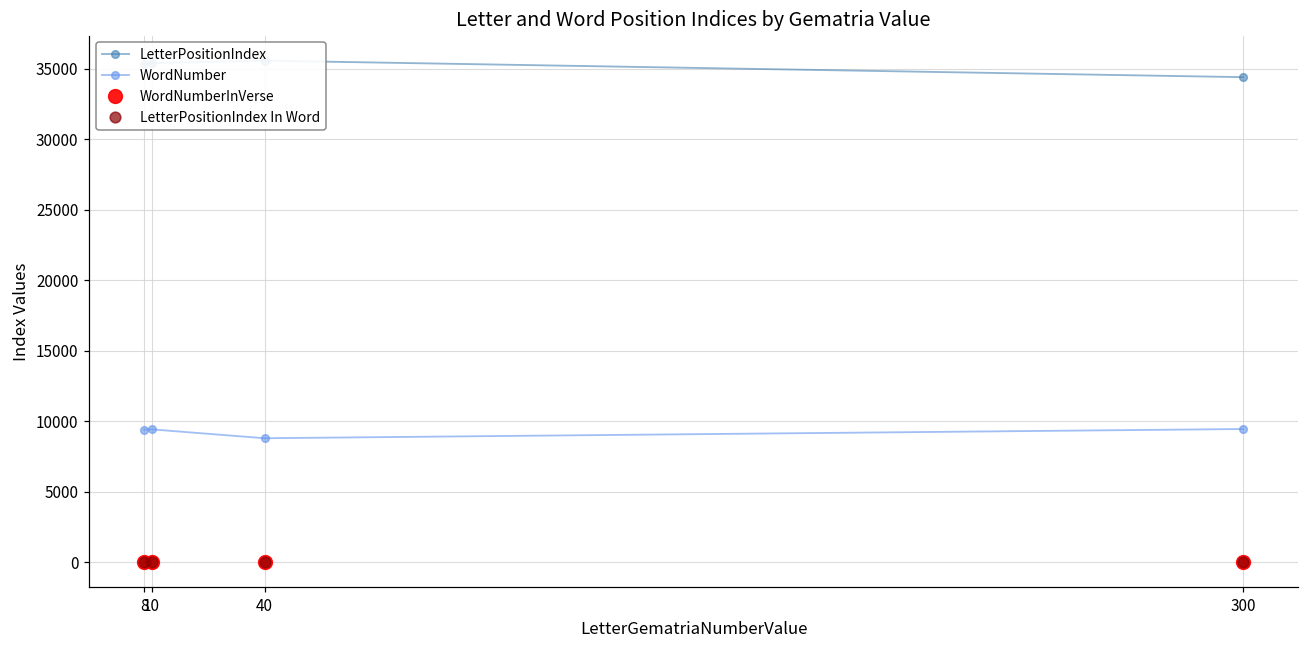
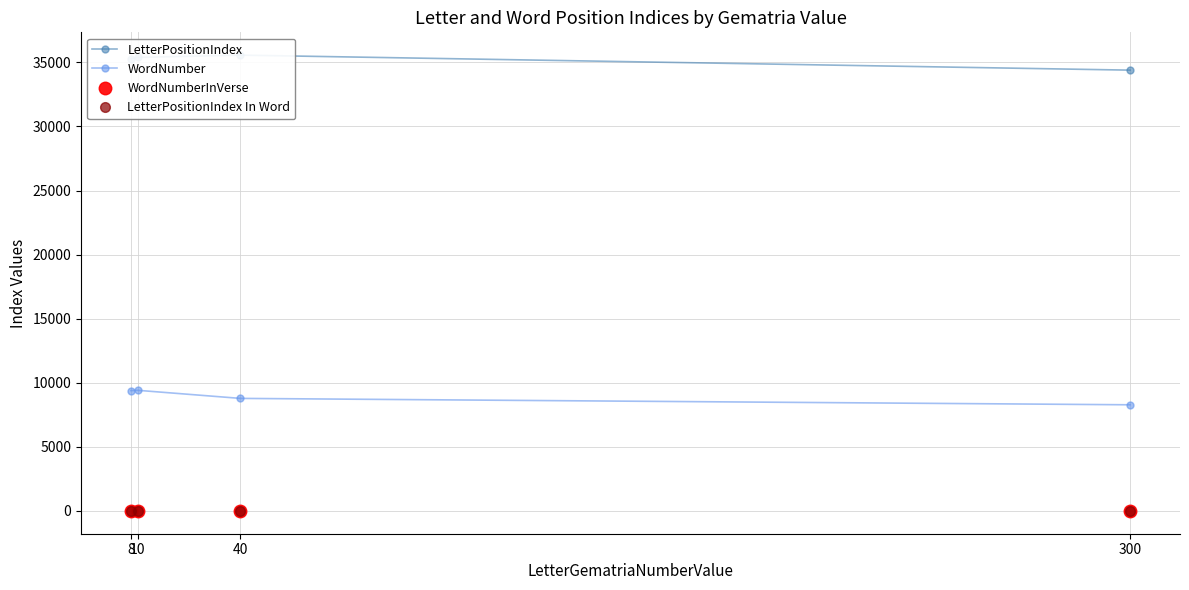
  {
    "LetterPositionIndex": {
      "300": 34400
    },
    "WordNumber": {
      "40": 8800,
-     "300": 9400
+     "300": 8300
    },
    "LetterPositionIndex In Word": {
      "40": 0,
      "300": 0
    }
  }
